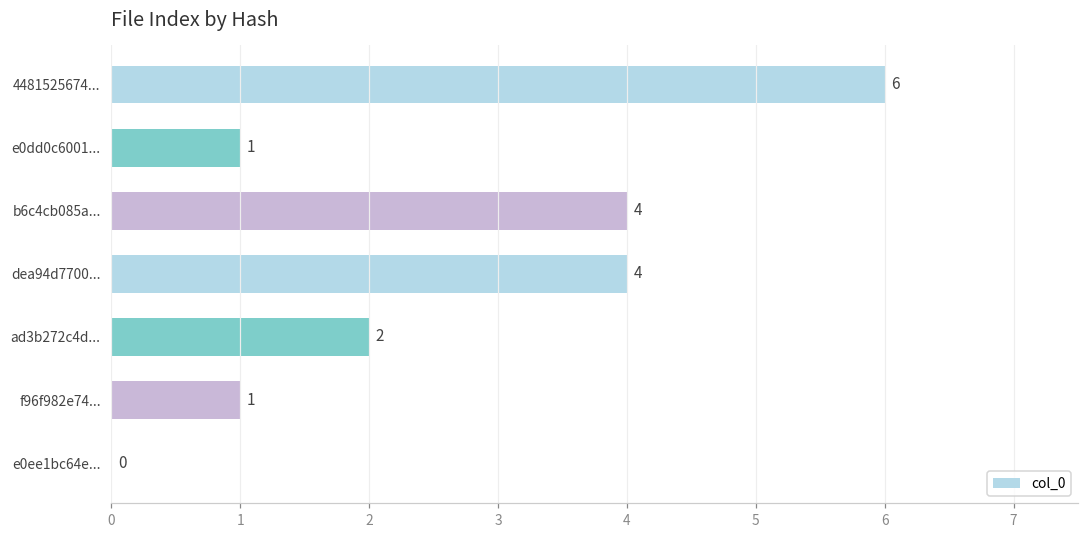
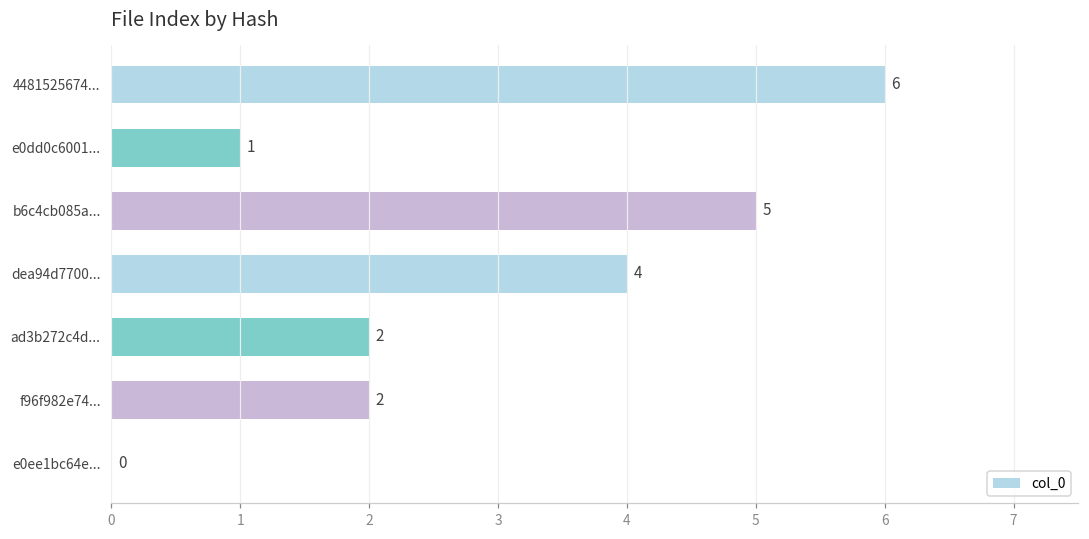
  {
    "4481525674...": 6,
    "e0dd0c6001...": 1,
-   "b6c4cb085a...": 4,
+   "b6c4cb085a...": 5,
    "dea94d7700...": 4,
    "ad3b272c4d...": 2,
-   "f96f982e74...": 1,
+   "f96f982e74...": 2,
    "e0ee1bc64e...": 0
  }
